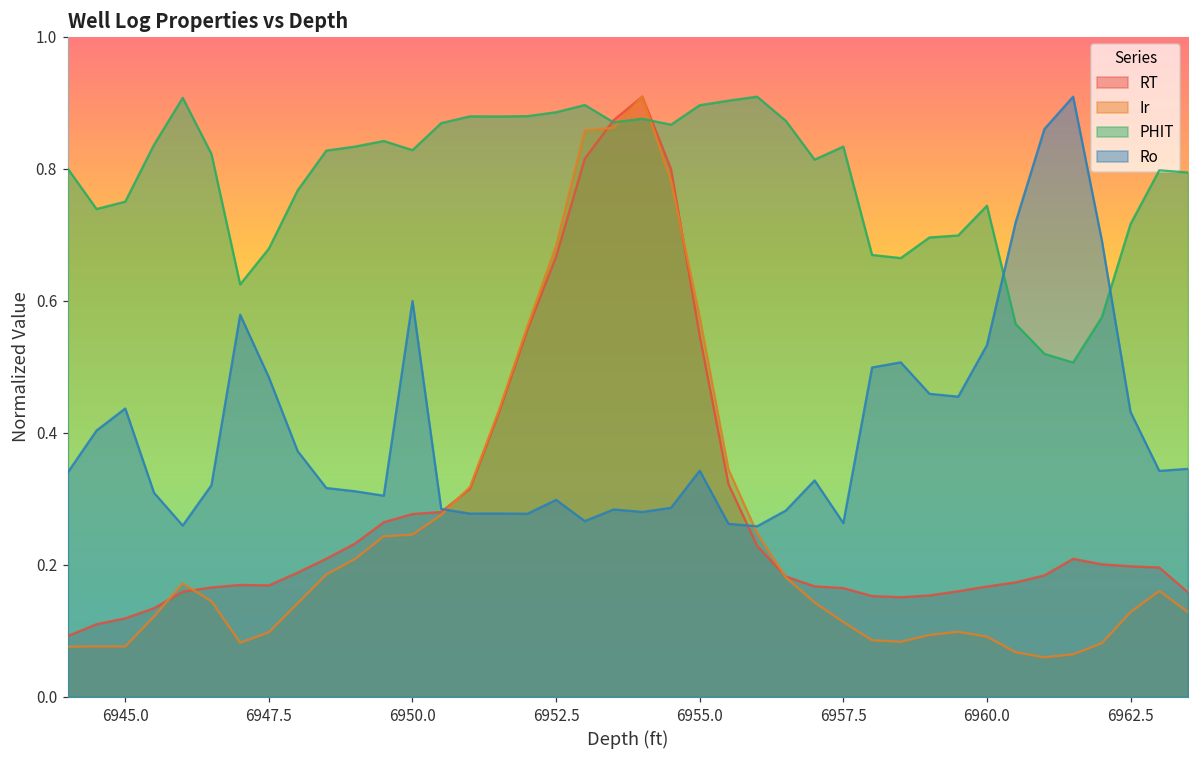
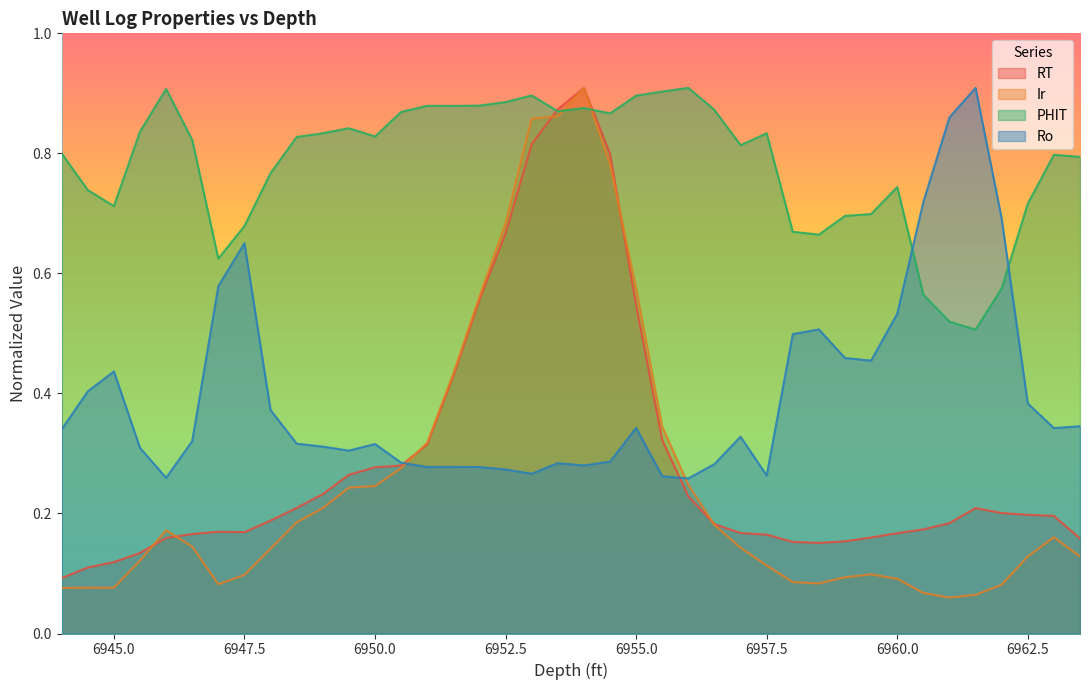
  {
    "PHIT": {
-     "6945.0": 0.75,
+     "6945.0": 0.71,
      "6947.5": 0.68,
      "6950.0": 0.83,
      "6952.5": 0.89,
      "6955.0": 0.90,
      "6957.5": 0.83,
      "6960.0": 0.74,
      "6962.5": 0.72
    },
    "Ro": {
      "6945.0": 0.44,
-     "6947.5": 0.48,
-     "6950.0": 0.60,
-     "6952.5": 0.30,
+     "6947.5": 0.65,
+     "6950.0": 0.32,
+     "6952.5": 0.27,
      "6955.0": 0.34,
      "6957.5": 0.26,
      "6960.0": 0.53,
-     "6962.5": 0.43
+     "6962.5": 0.38
    }
  }
